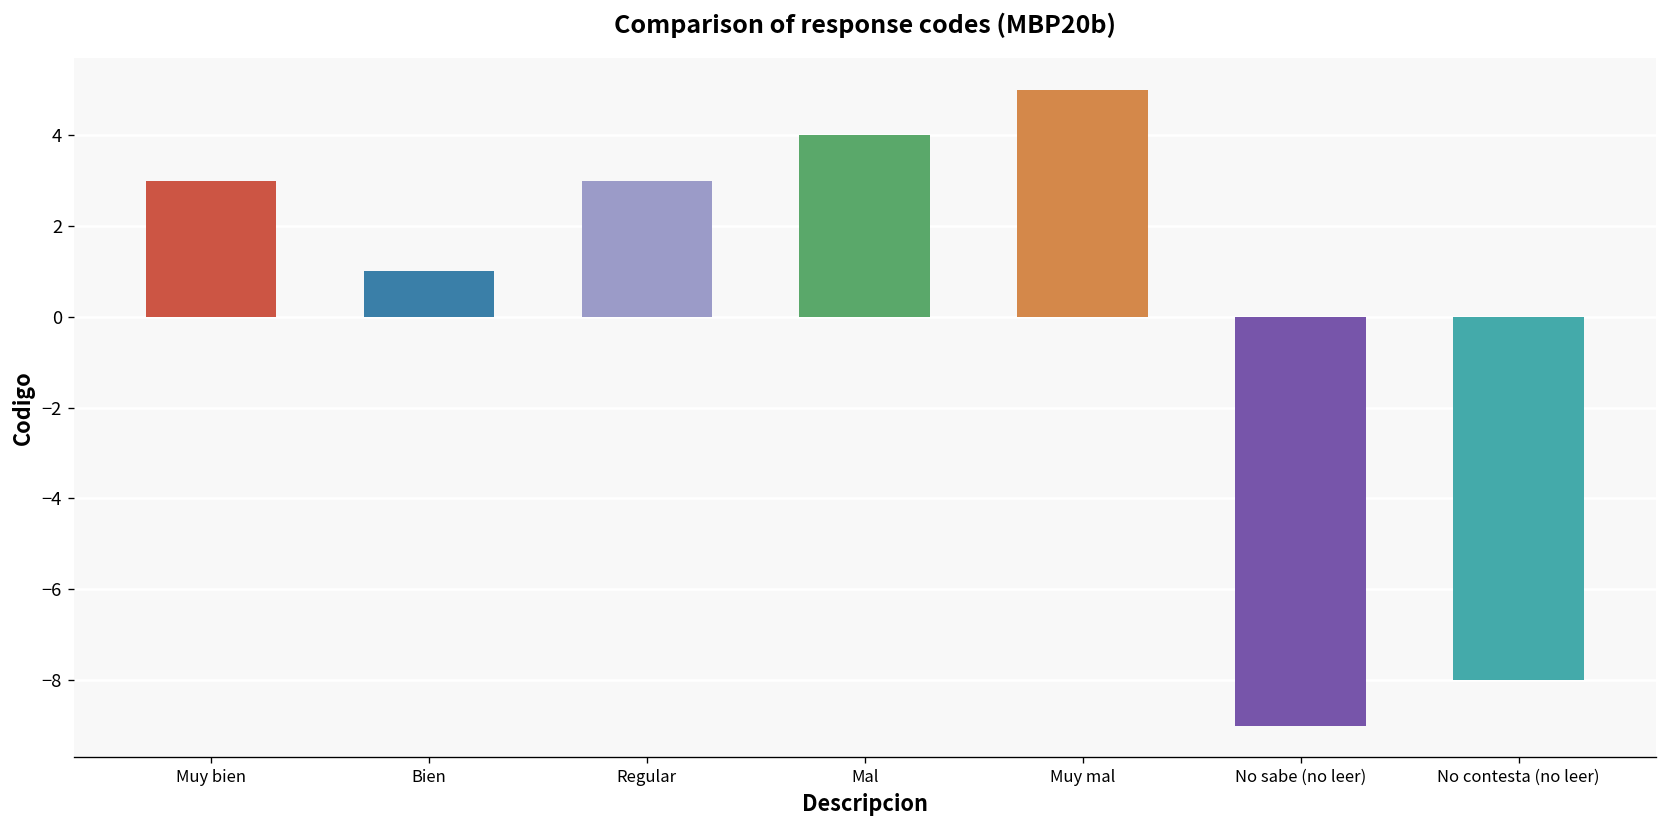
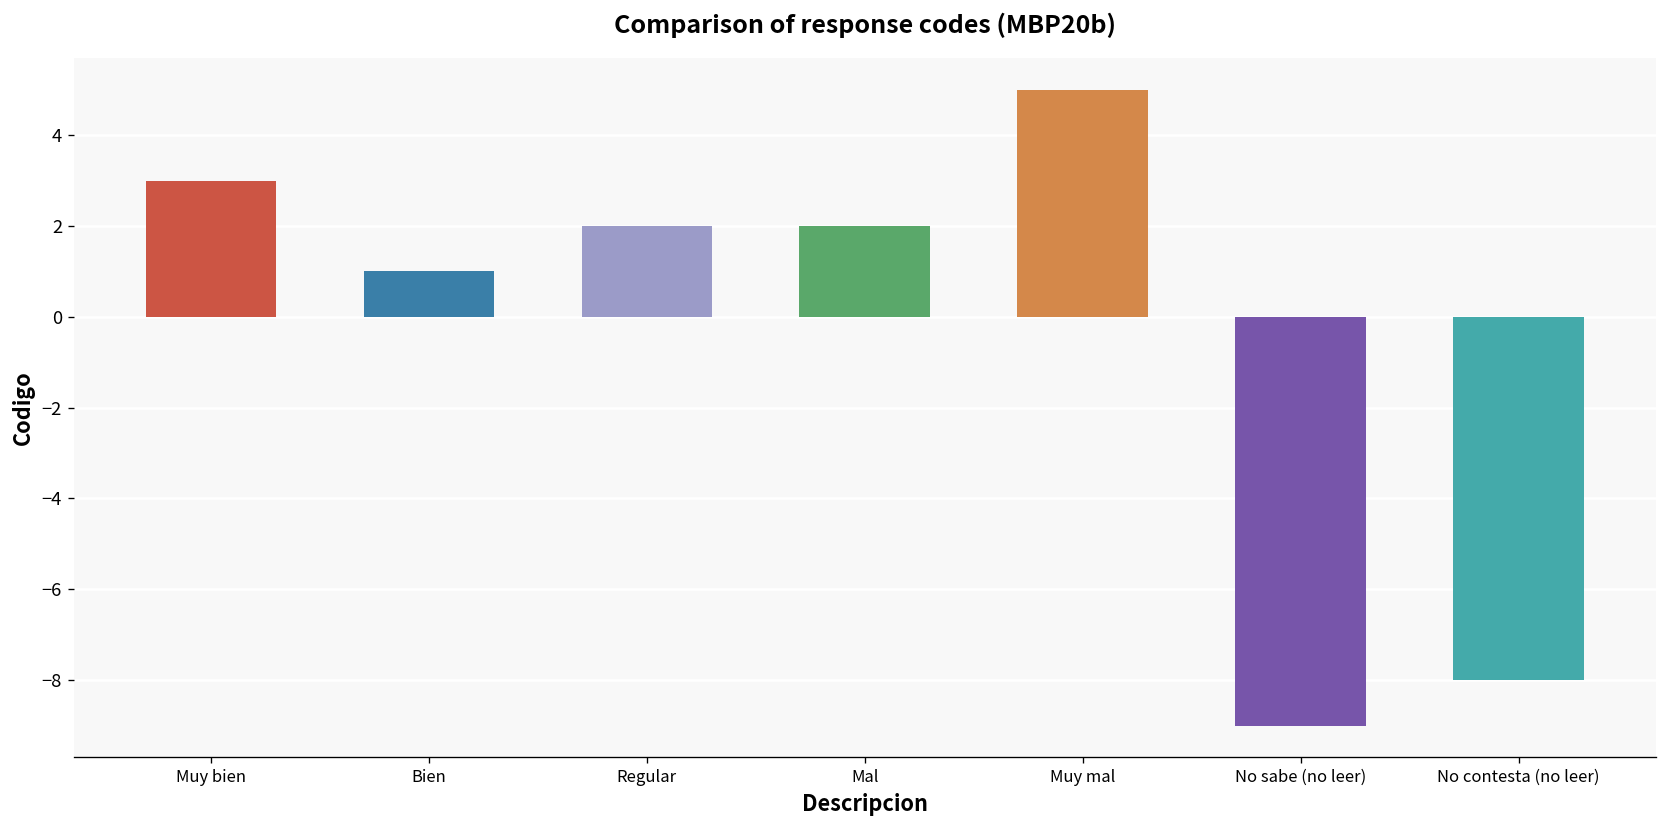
  {
    "Muy bien": 3,
    "Bien": 1,
-   "Regular": 3,
-   "Mal": 4,
+   "Regular": 2,
+   "Mal": 2,
    "Muy mal": 5,
    "No sabe (no leer)": -9,
    "No contesta (no leer)": -8
  }
